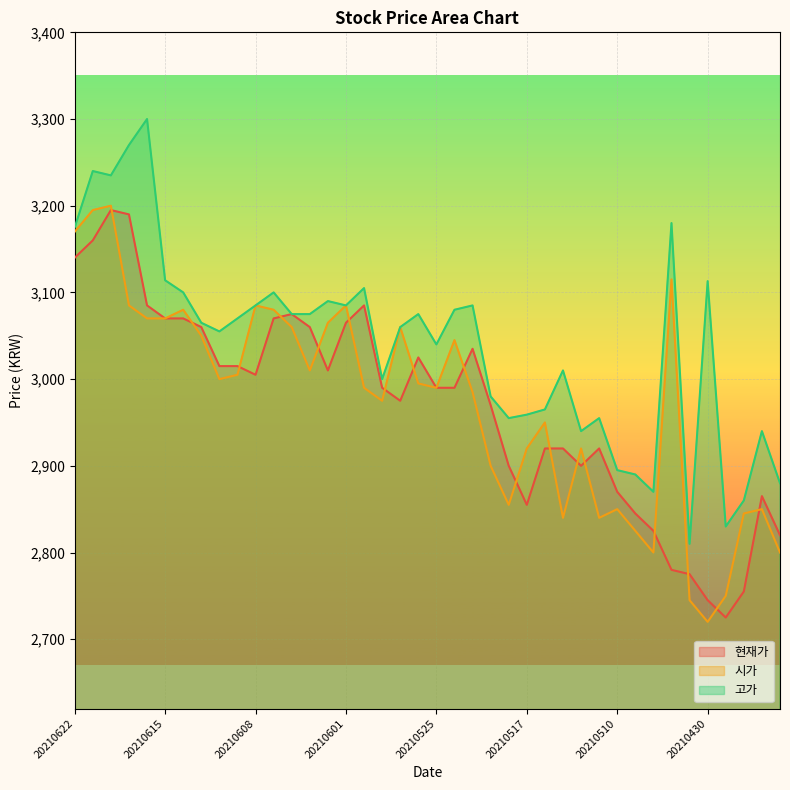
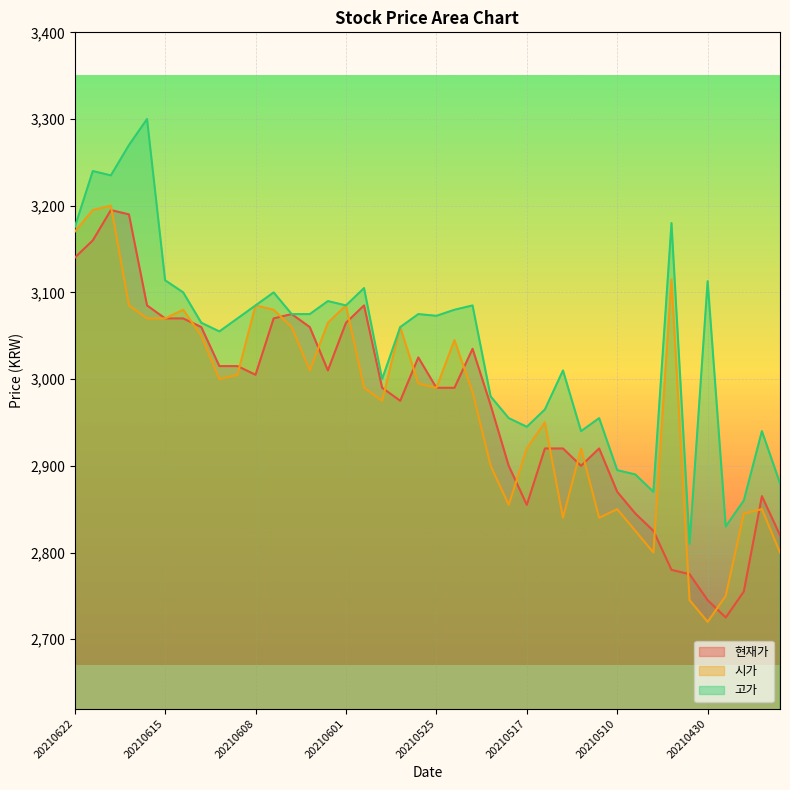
  {
    "고가": {
      "20210622": "3,180",
      "20210615": "3,110",
-     "20210525": "3,040",
-     "20210517": "2,960",
+     "20210525": "3,070",
+     "20210517": "2,950",
      "20210510": "2,900",
      "20210430": "3,110"
    }
  }
